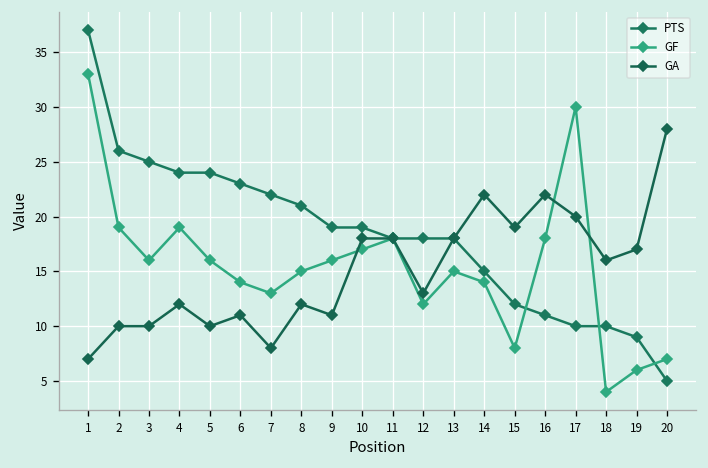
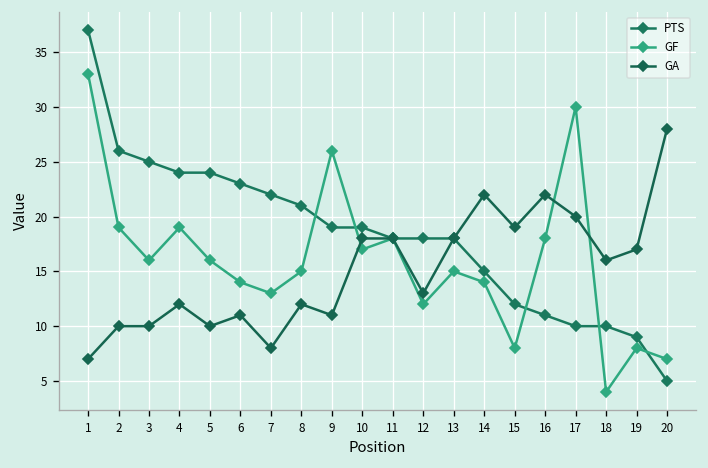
  {
    "GF": {
      "1": 33,
      "2": 19,
      "3": 16,
      "4": 19,
      "5": 16,
      "6": 14,
      "7": 13,
      "8": 15,
-     "9": 16,
+     "9": 26,
      "10": 17,
      "12": 12,
      "13": 15,
      "14": 14,
      "15": 8,
      "16": 18,
      "17": 30,
      "18": 4,
-     "19": 6,
+     "19": 8,
      "20": 7
    }
  }
